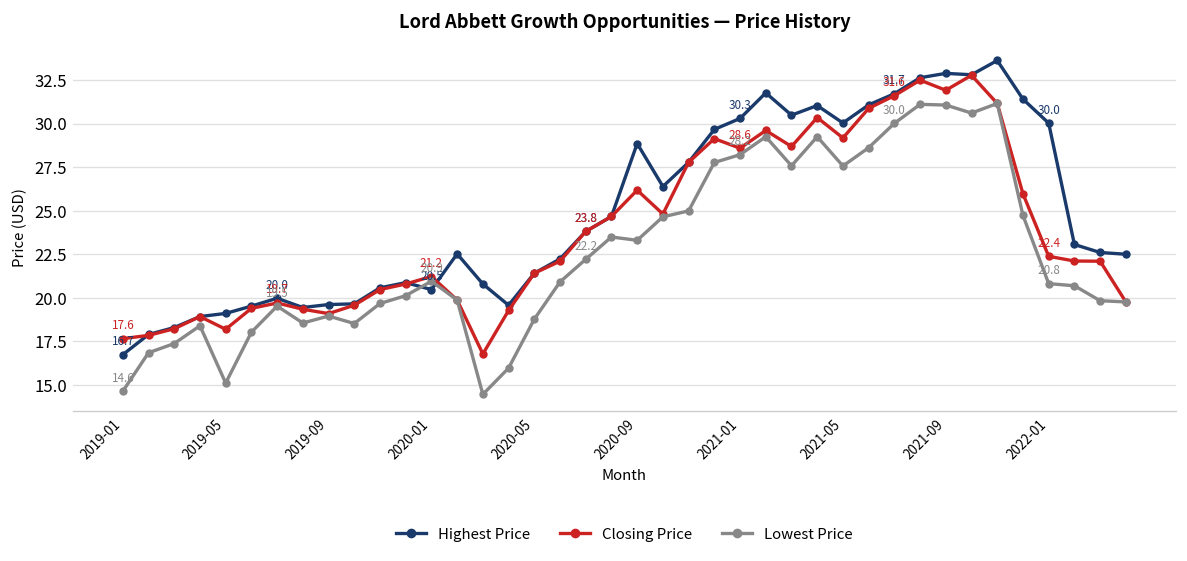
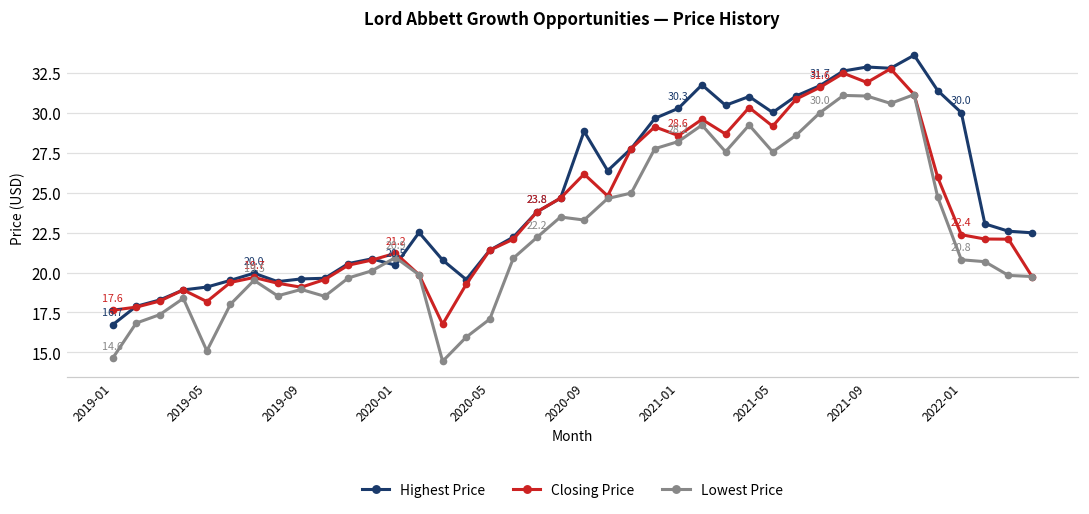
  {
    "Highest Price": {
      "2021-01": 30.3,
      "2022-01": 30.0
    },
    "Closing Price": {
      "2019-01": 17.6,
      "2022-01": 22.4
    },
    "Lowest Price": {
      "2019-05": 15.1,
-     "2020-05": 18.8,
+     "2020-05": 17.1,
      "2020-09": 23.3,
      "2021-05": 27.6,
      "2021-09": 31.1
    }
  }
